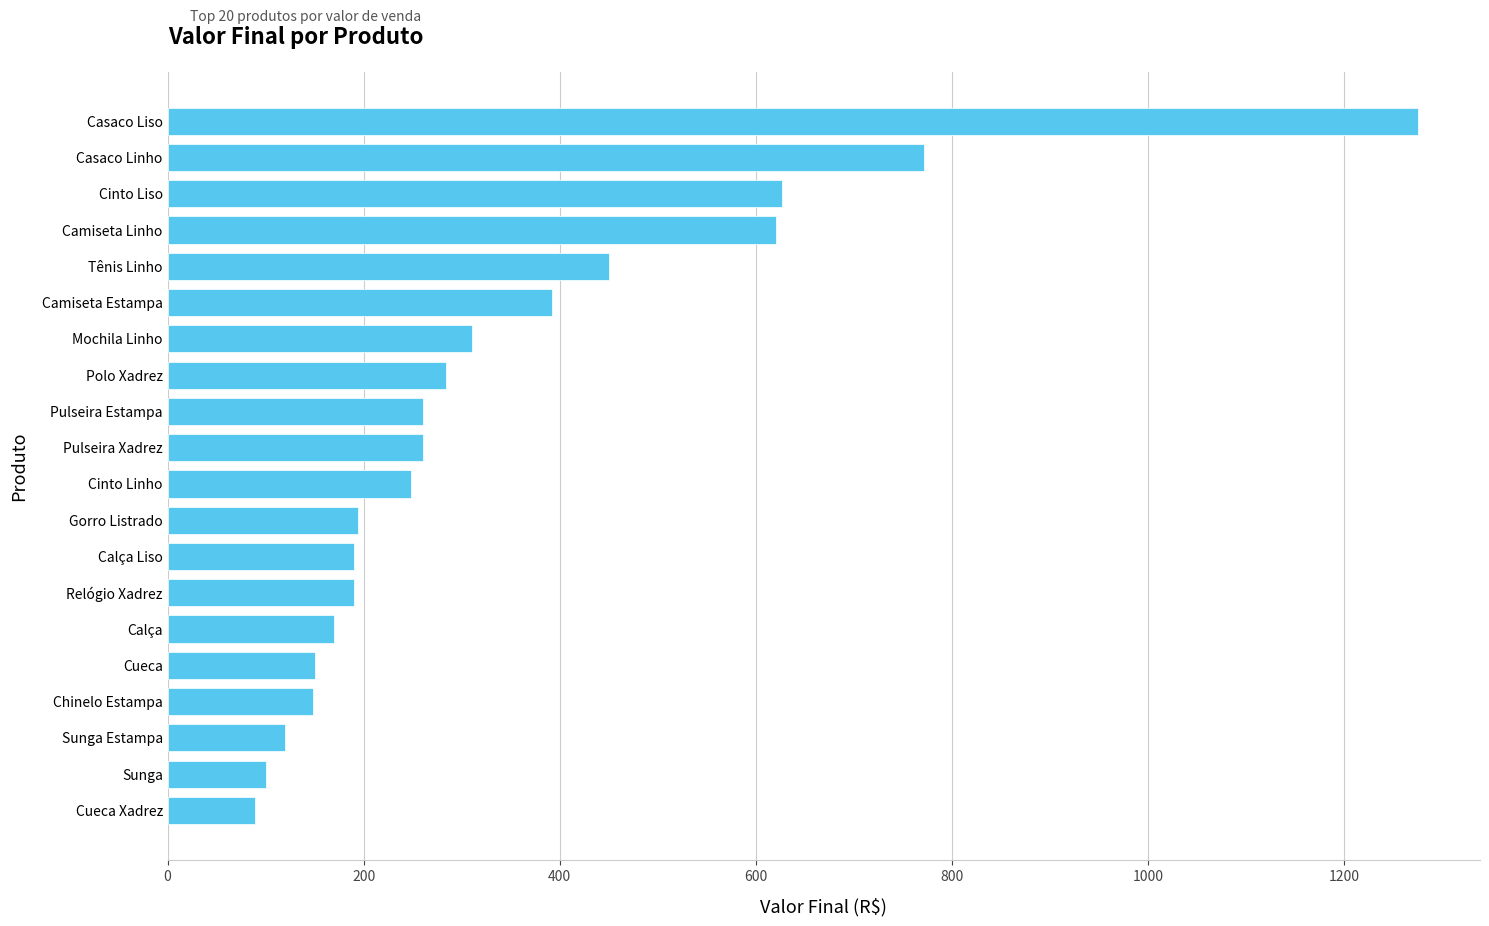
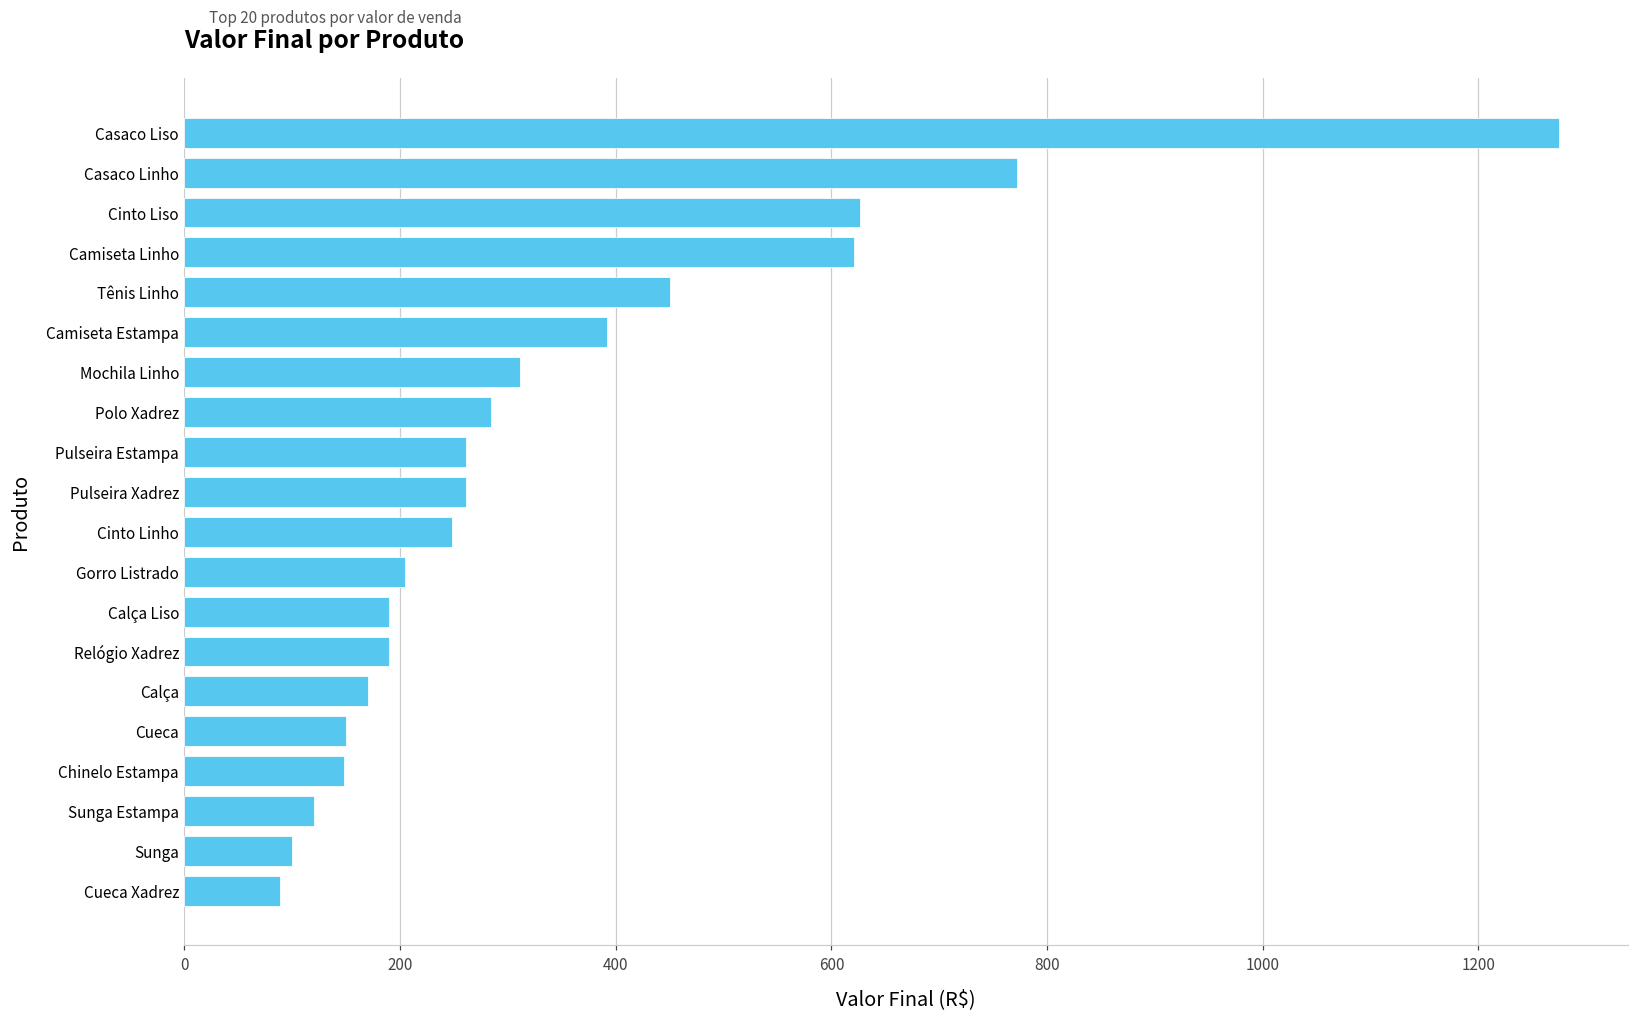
  {
    "Casaco Liso": 1280,
    "Casaco Linho": 770,
    "Cinto Liso": 630,
    "Camiseta Linho": 620,
    "Tênis Linho": 450,
    "Camiseta Estampa": 390,
    "Mochila Linho": 310,
    "Polo Xadrez": 280,
    "Pulseira Estampa": 260,
    "Pulseira Xadrez": 260,
    "Cinto Linho": 250,
-   "Gorro Listrado": 190,
+   "Gorro Listrado": 210,
    "Calça Liso": 190,
    "Relógio Xadrez": 190,
    "Calça": 170,
    "Cueca": 150,
    "Chinelo Estampa": 150,
    "Sunga Estampa": 120,
    "Sunga": 100,
    "Cueca Xadrez": 90
  }
